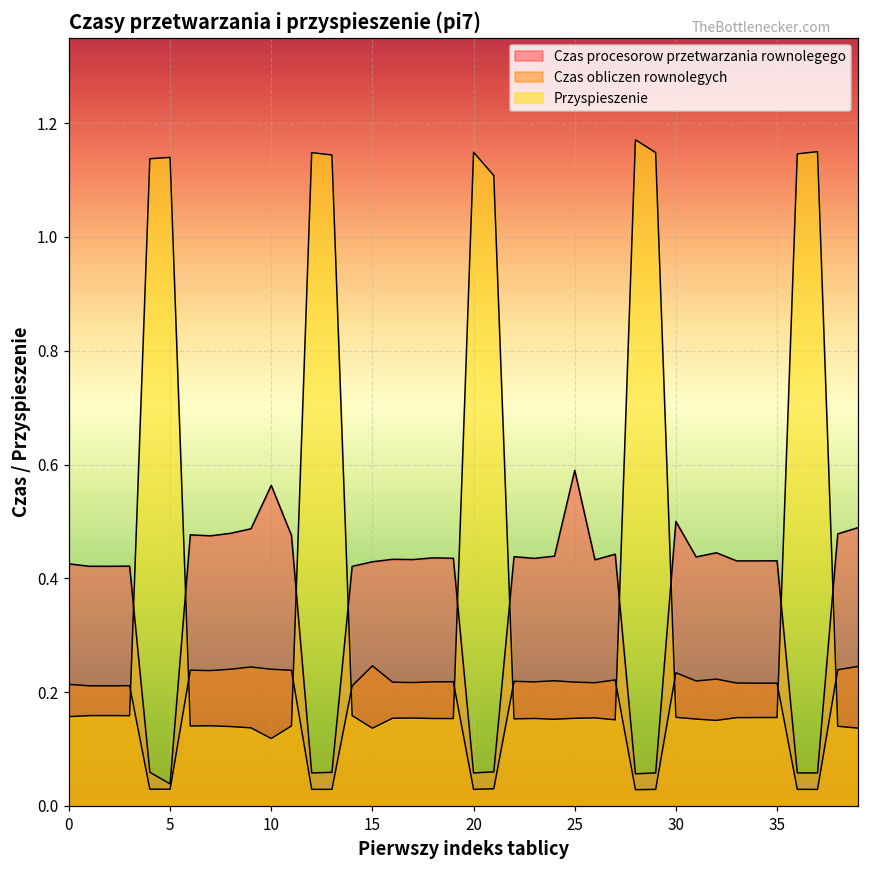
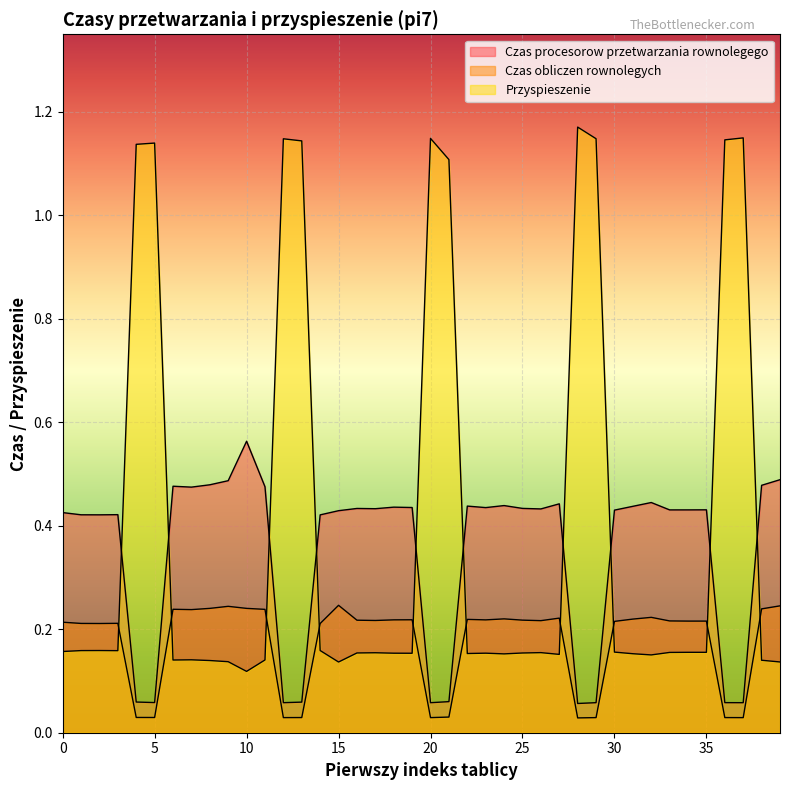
  {
    "Czas procesorow przetwarzania rownolegego": {
      "0": 0.43,
-     "5": 0.04,
+     "5": 0.06,
      "10": 0.56,
      "15": 0.43,
      "20": 0.06,
-     "25": 0.59,
-     "30": 0.50,
+     "25": 0.43,
+     "30": 0.43,
      "35": 0.43
    },
    "Czas obliczen rownolegych": {
      "0": 0.21,
      "5": 0.03,
      "10": 0.24,
      "15": 0.25,
      "20": 0.03,
      "25": 0.22,
-     "30": 0.23,
+     "30": 0.22,
      "35": 0.22
    },
    "Przyspieszenie": {
      "0": 0.16,
      "5": 1.14,
      "10": 0.12,
      "15": 0.14,
      "20": 1.15,
      "25": 0.15,
      "30": 0.16,
      "35": 0.16
    }
  }
